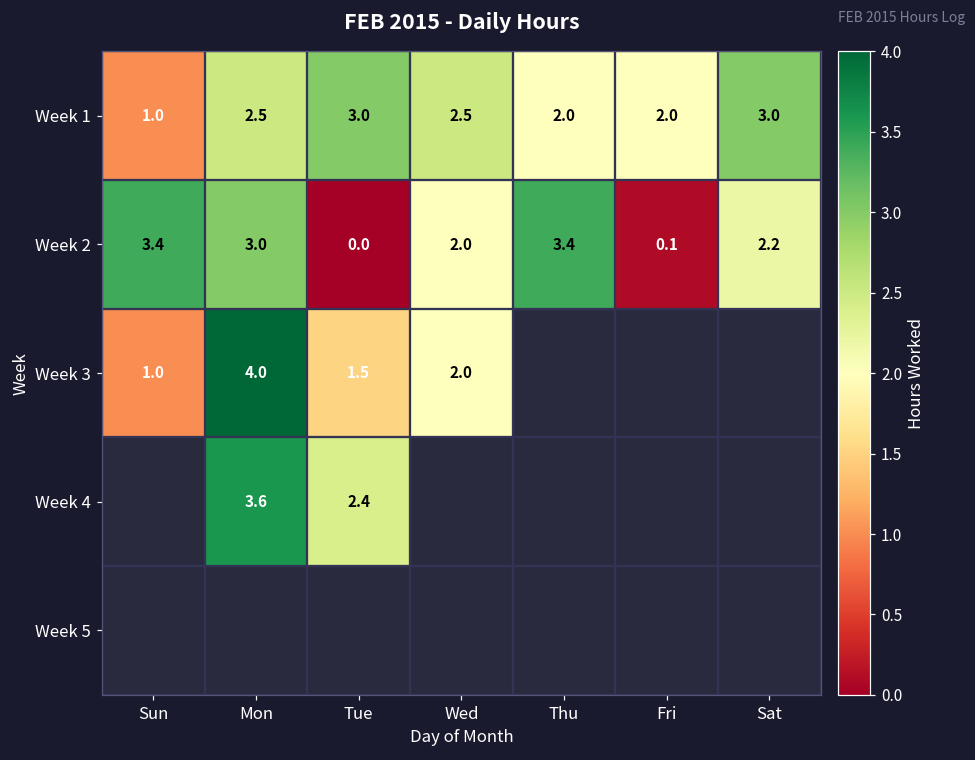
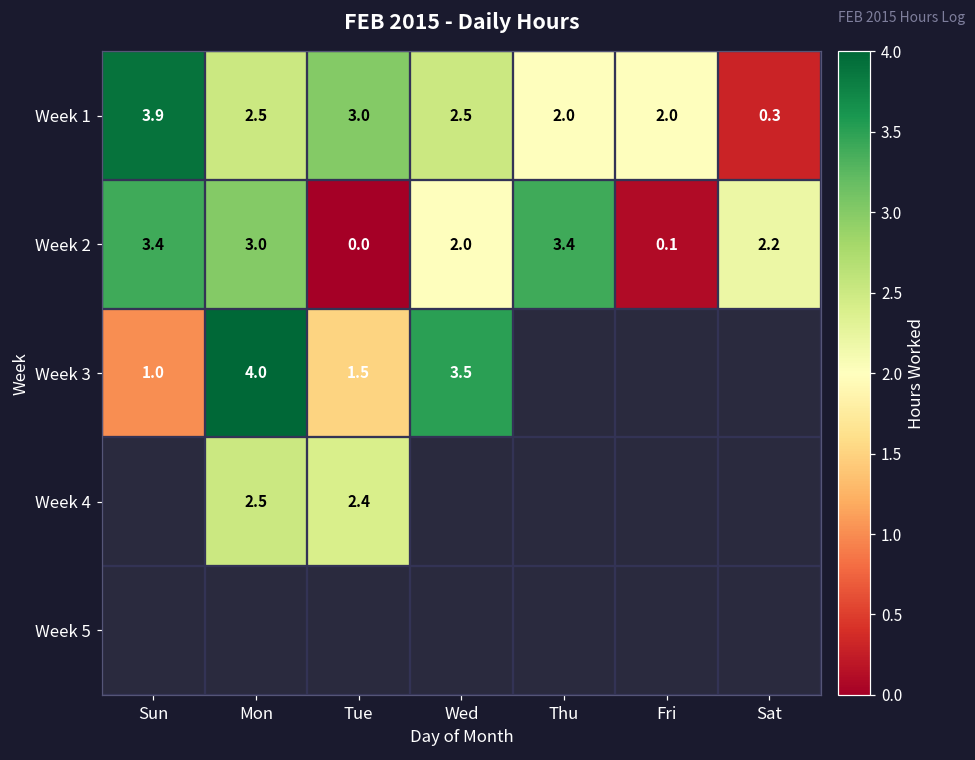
  {
    "Week 1": {
-     "Sun": 1.0,
+     "Sun": 3.9,
      "Mon": 2.5,
      "Tue": 3.0,
      "Wed": 2.5,
      "Thu": 2.0,
      "Fri": 2.0,
-     "Sat": 3.0
+     "Sat": 0.3
    },
    "Week 2": {
      "Sun": 3.4,
      "Mon": 3.0,
      "Tue": 0.0,
      "Wed": 2.0,
      "Thu": 3.4,
      "Fri": 0.1,
      "Sat": 2.2
    },
    "Week 3": {
      "Sun": 1.0,
      "Mon": 4.0,
      "Tue": 1.5,
-     "Wed": 2.0
+     "Wed": 3.5
    },
    "Week 4": {
-     "Mon": 3.6,
+     "Mon": 2.5,
      "Tue": 2.4
    }
  }
